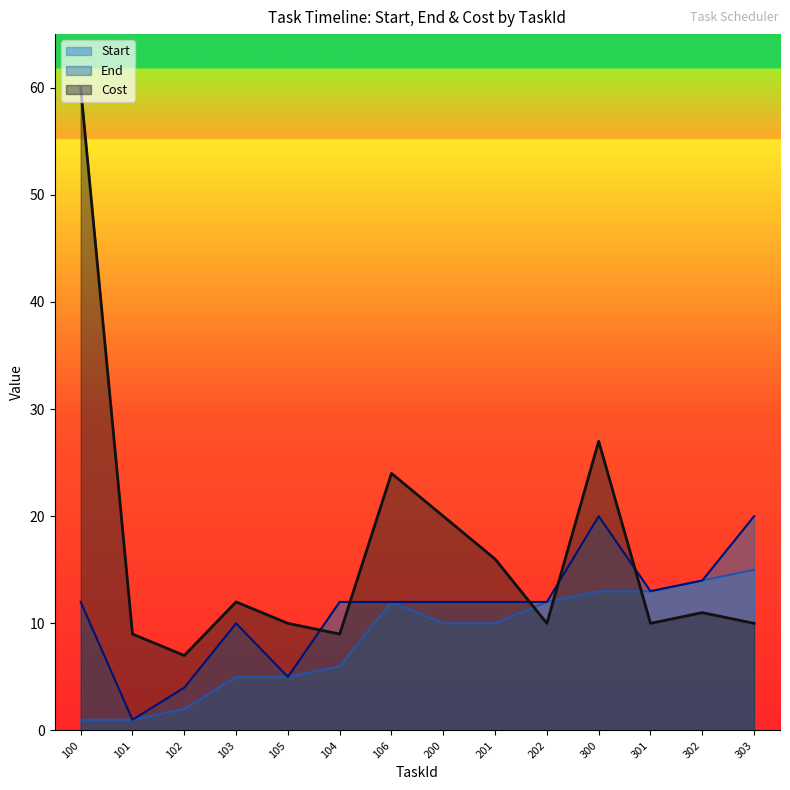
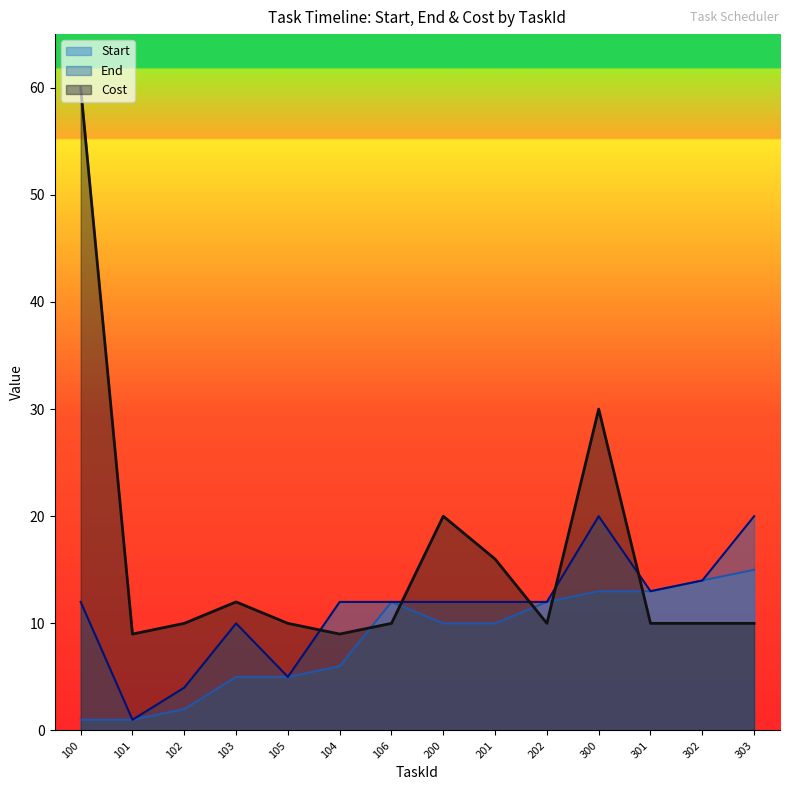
  {
    "Cost": {
      "101": 9,
-     "102": 7,
+     "102": 10,
      "103": 12,
      "105": 10,
      "104": 9,
-     "106": 24,
+     "106": 10,
      "200": 20,
      "201": 16,
      "202": 10,
-     "300": 27,
+     "300": 30,
      "301": 10,
-     "302": 11,
+     "302": 10,
      "303": 10
    }
  }
